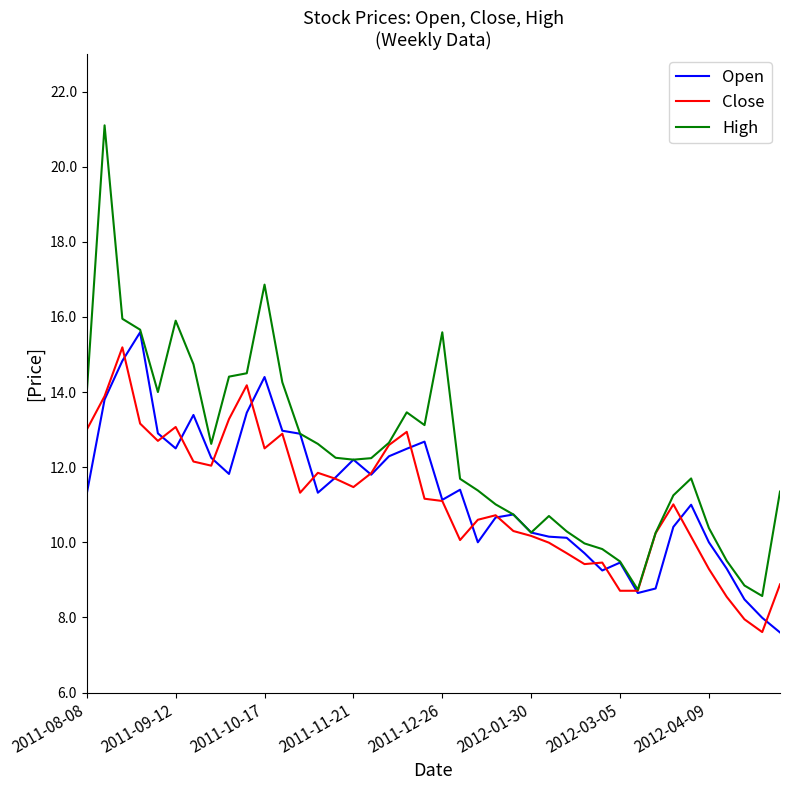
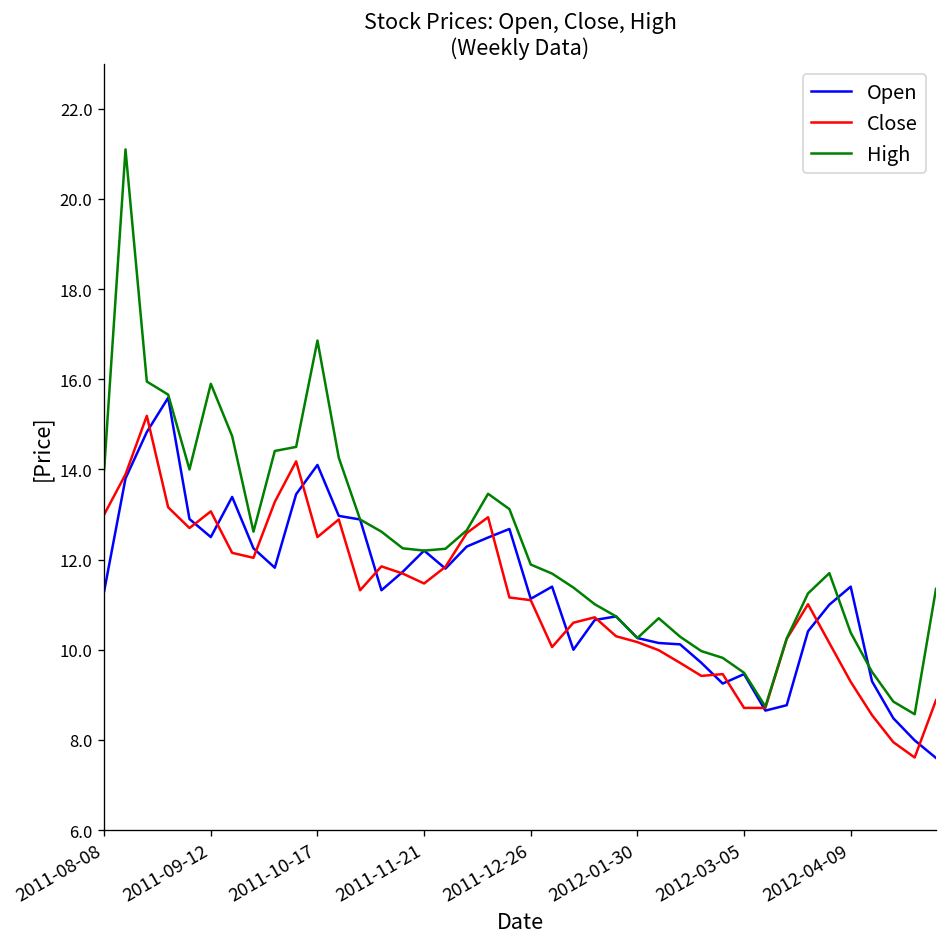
  {
    "Open": {
      "2011-08-08": 11.3,
      "2011-09-12": 12.5,
-     "2011-10-17": 14.4,
-     "2012-04-09": 10.0
+     "2011-10-17": 14.1,
+     "2012-04-09": 11.4
    },
    "Close": {
      "2011-08-08": 13.0,
      "2011-09-12": 13.1,
      "2011-10-17": 12.5,
      "2011-11-21": 11.5,
      "2012-01-30": 10.2,
      "2012-03-05": 8.7,
      "2012-04-09": 9.3
    },
    "High": {
      "2011-08-08": 14.0,
      "2011-09-12": 15.9,
      "2011-10-17": 16.9,
-     "2011-12-26": 15.6,
+     "2011-12-26": 11.9,
      "2012-04-09": 10.4
    }
  }
